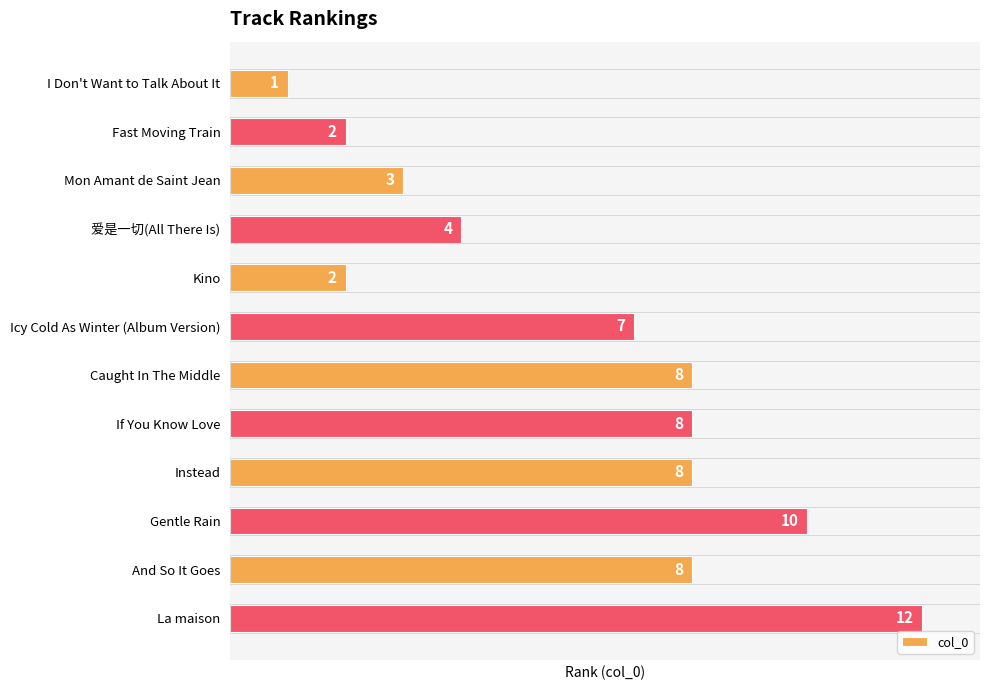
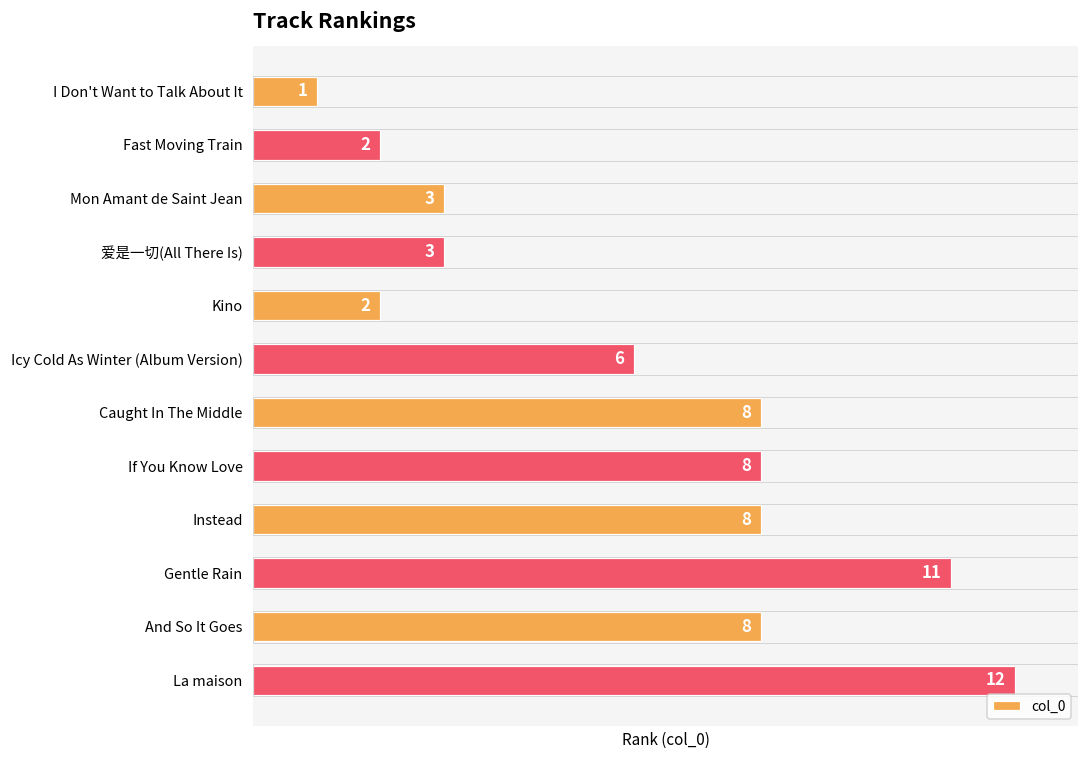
  {
    "I Don't Want to Talk About It": 1,
    "Fast Moving Train": 2,
    "Mon Amant de Saint Jean": 3,
-   "爱是一切(All There Is)": 4,
+   "爱是一切(All There Is)": 3,
    "Kino": 2,
-   "Icy Cold As Winter (Album Version)": 7,
+   "Icy Cold As Winter (Album Version)": 6,
    "Caught In The Middle": 8,
    "If You Know Love": 8,
    "Instead": 8,
-   "Gentle Rain": 10,
+   "Gentle Rain": 11,
    "And So It Goes": 8,
    "La maison": 12
  }
